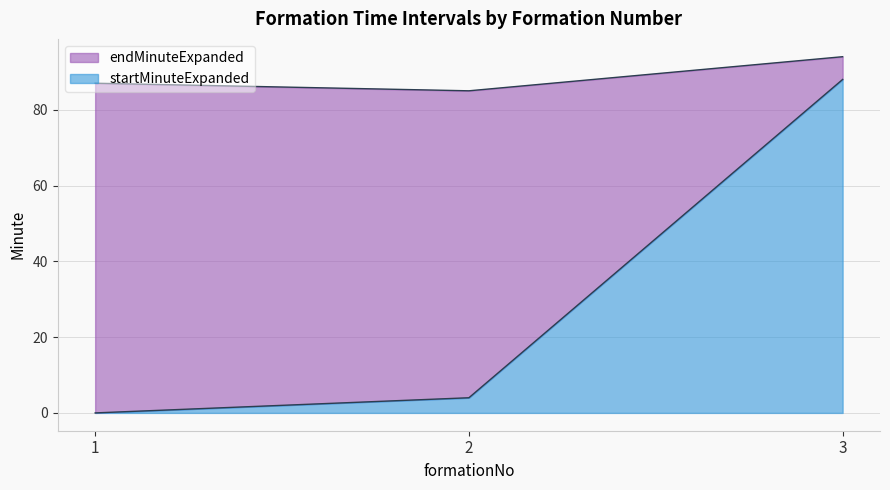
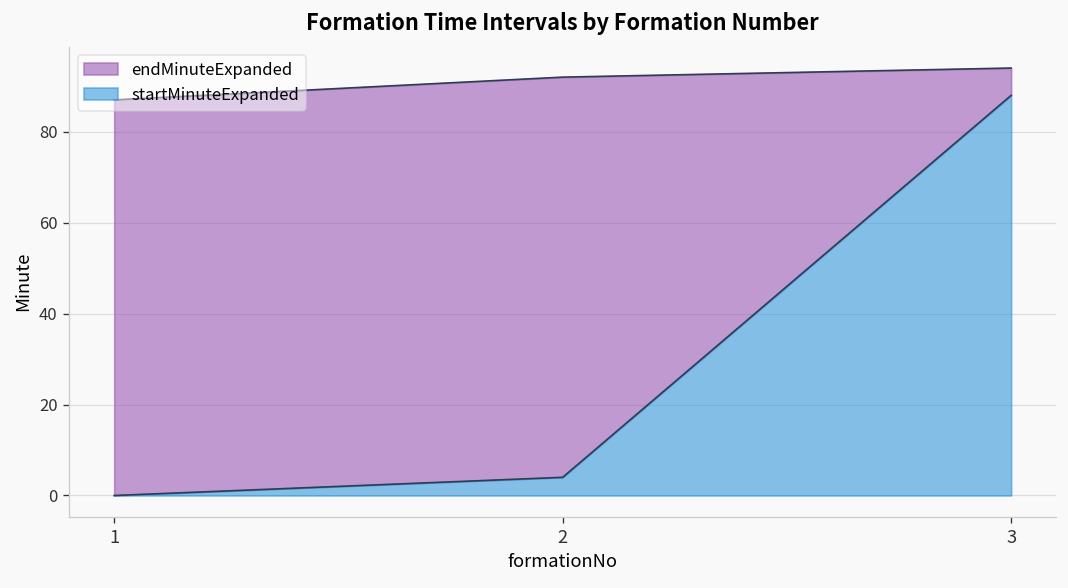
  {
    "endMinuteExpanded": {
-     "2": 85,
+     "2": 92,
      "3": 94
    },
    "startMinuteExpanded": {
      "1": 0,
      "2": 4,
      "3": 88
    }
  }
